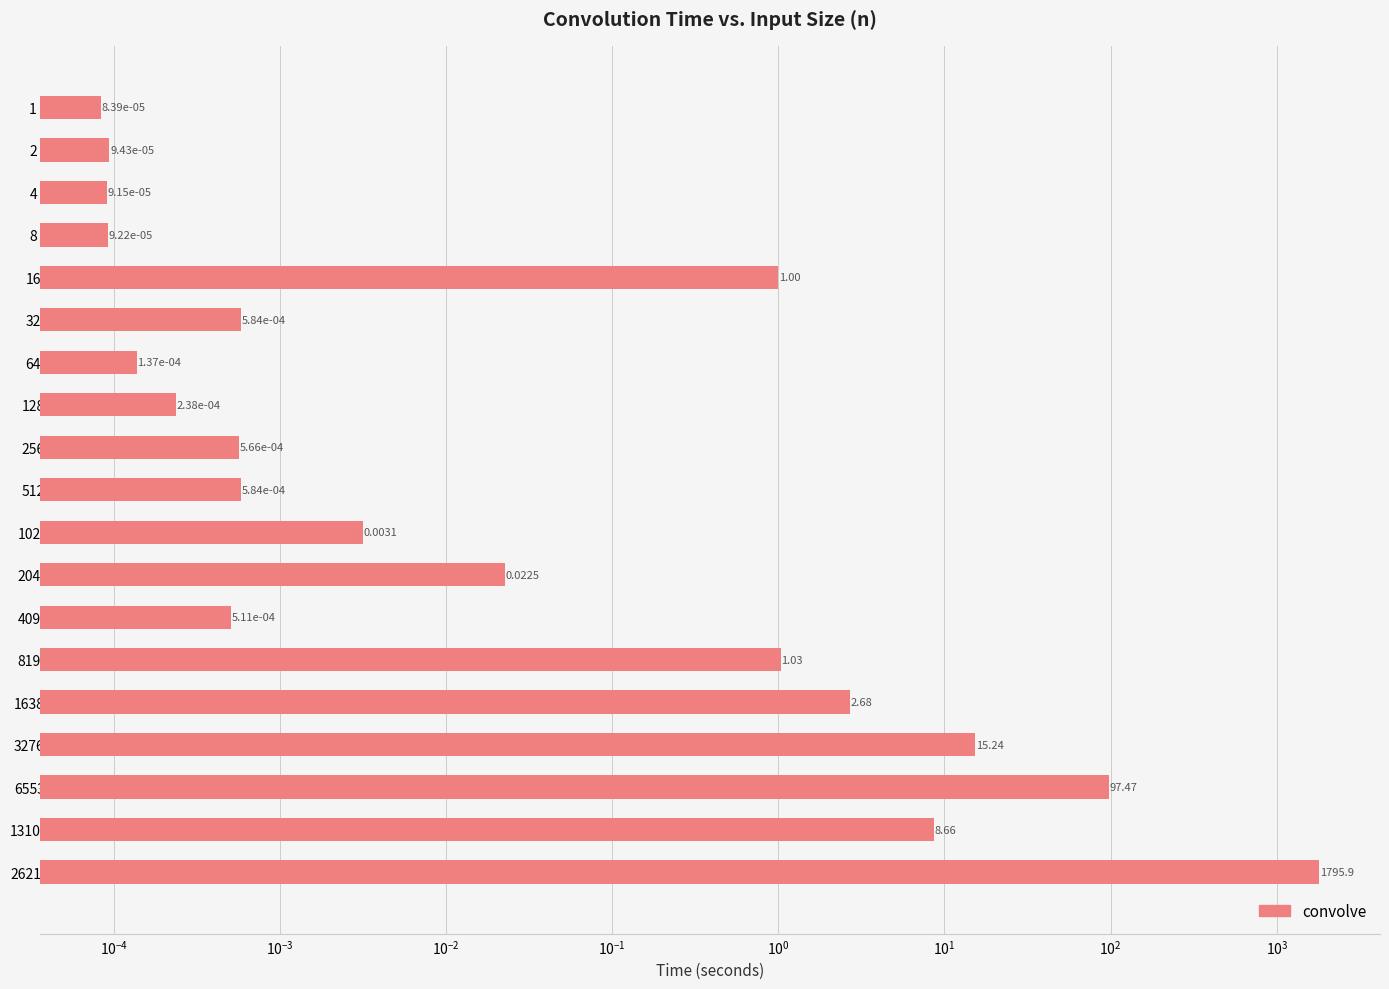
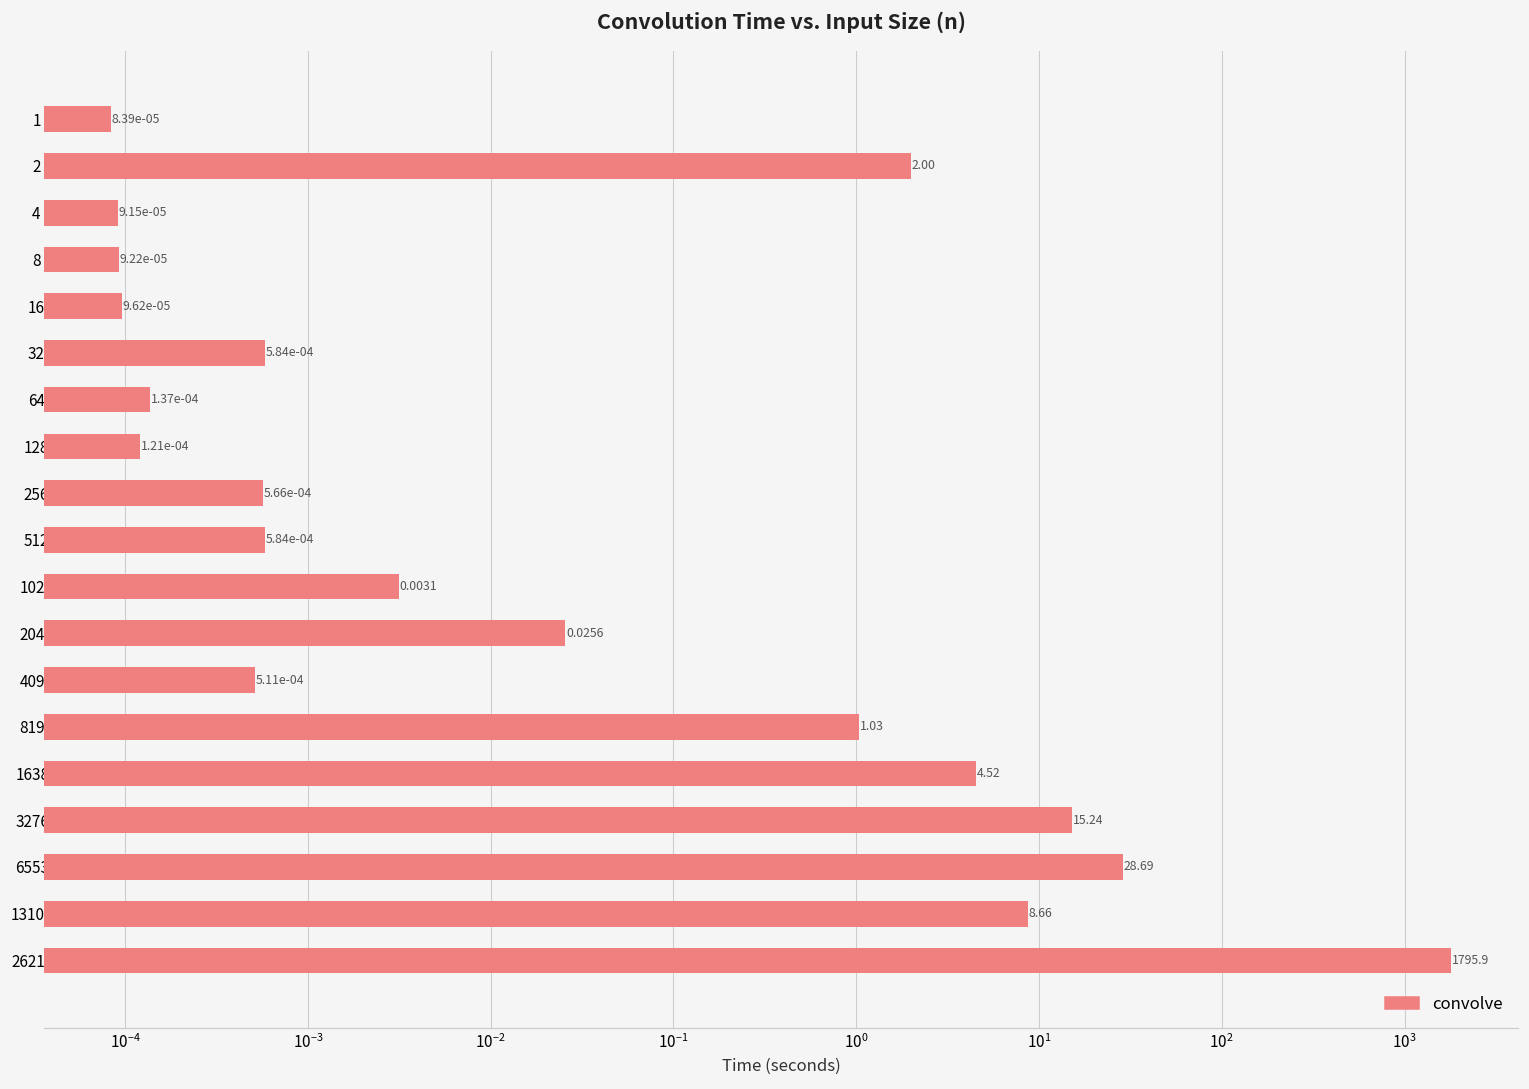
  {
    "convolve": {
      "1": "8.39e-05",
-     "2": "9.43e-05",
+     "2": "2.00",
      "4": "9.15e-05",
      "8": "9.22e-05",
-     "16": "1.00",
+     "16": "9.62e-05",
      "32": "5.84e-04",
      "64": "1.37e-04",
-     "128": "2.38e-04",
+     "128": "1.21e-04",
      "256": "5.66e-04",
      "512": "5.84e-04",
      "1024": "0.0031",
-     "2048": "0.0225",
+     "2048": "0.0256",
      "4096": "5.11e-04",
      "8192": "1.03",
-     "16384": "2.68",
+     "16384": "4.52",
      "32768": "15.24",
-     "65536": "97.47",
+     "65536": "28.69",
      "131072": "8.66",
      "262144": "1795.9"
    }
  }
